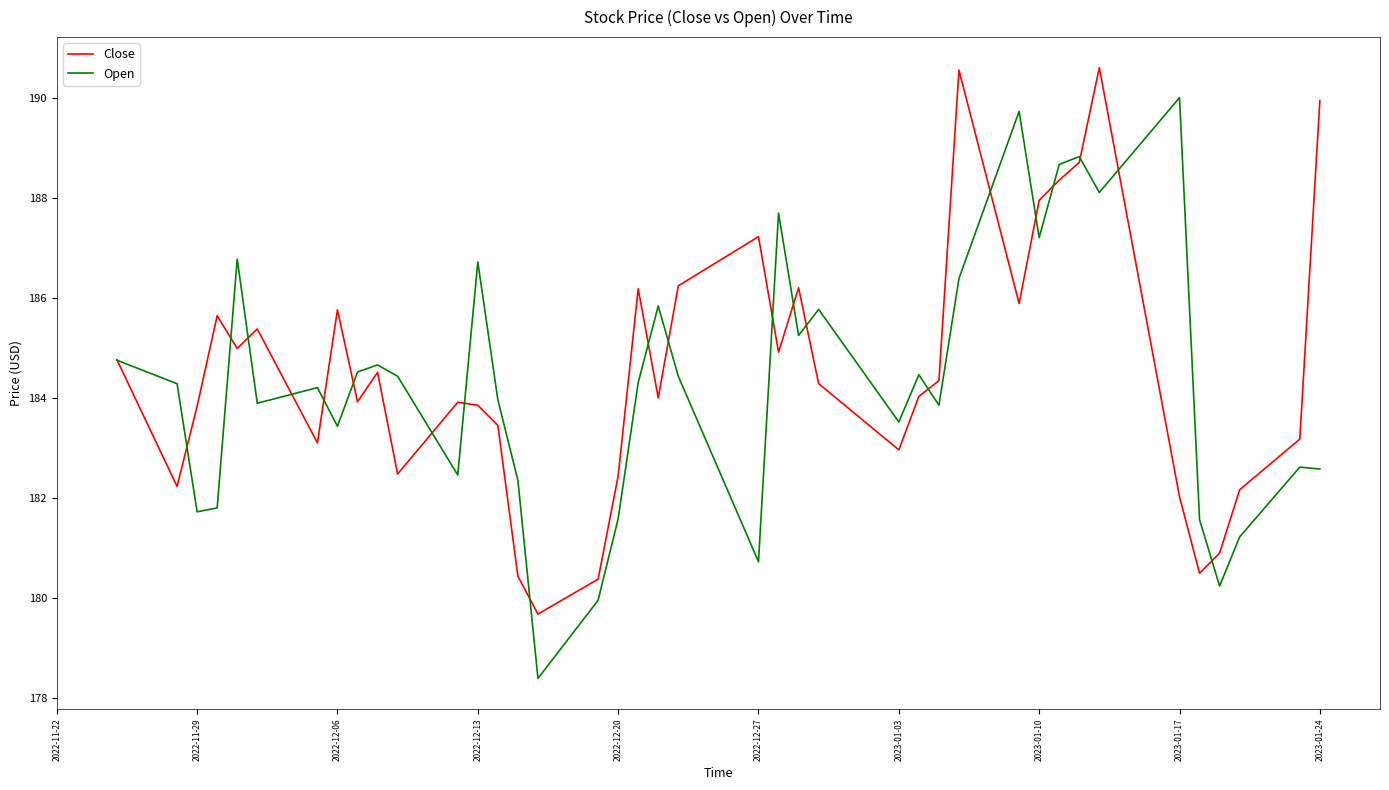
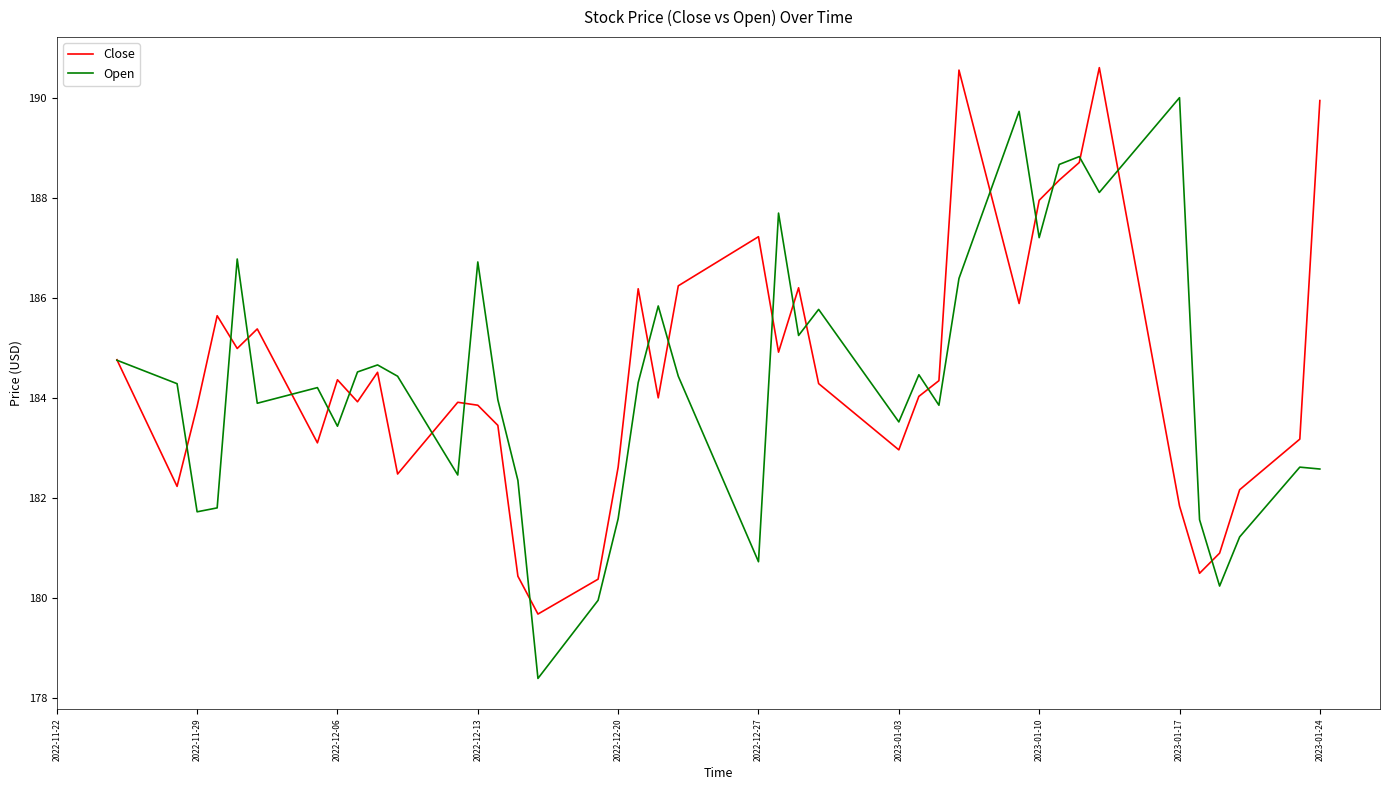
  {
    "Close": {
      "2022-11-29": 183.8,
-     "2022-12-06": 185.8,
+     "2022-12-06": 184.4,
      "2022-12-13": 183.9,
-     "2022-12-20": 182.4,
+     "2022-12-20": 182.6,
      "2022-12-27": 187.2,
      "2023-01-03": 183.0,
      "2023-01-10": 188.0,
-     "2023-01-17": 182.0,
+     "2023-01-17": 181.8,
      "2023-01-24": 190.0
    },
    "Open": {
      "2022-11-29": 181.7,
      "2022-12-06": 183.4,
      "2022-12-13": 186.7,
      "2022-12-20": 181.6,
      "2022-12-27": 180.7,
      "2023-01-03": 183.5,
      "2023-01-10": 187.2,
      "2023-01-17": 190.0,
      "2023-01-24": 182.6
    }
  }
